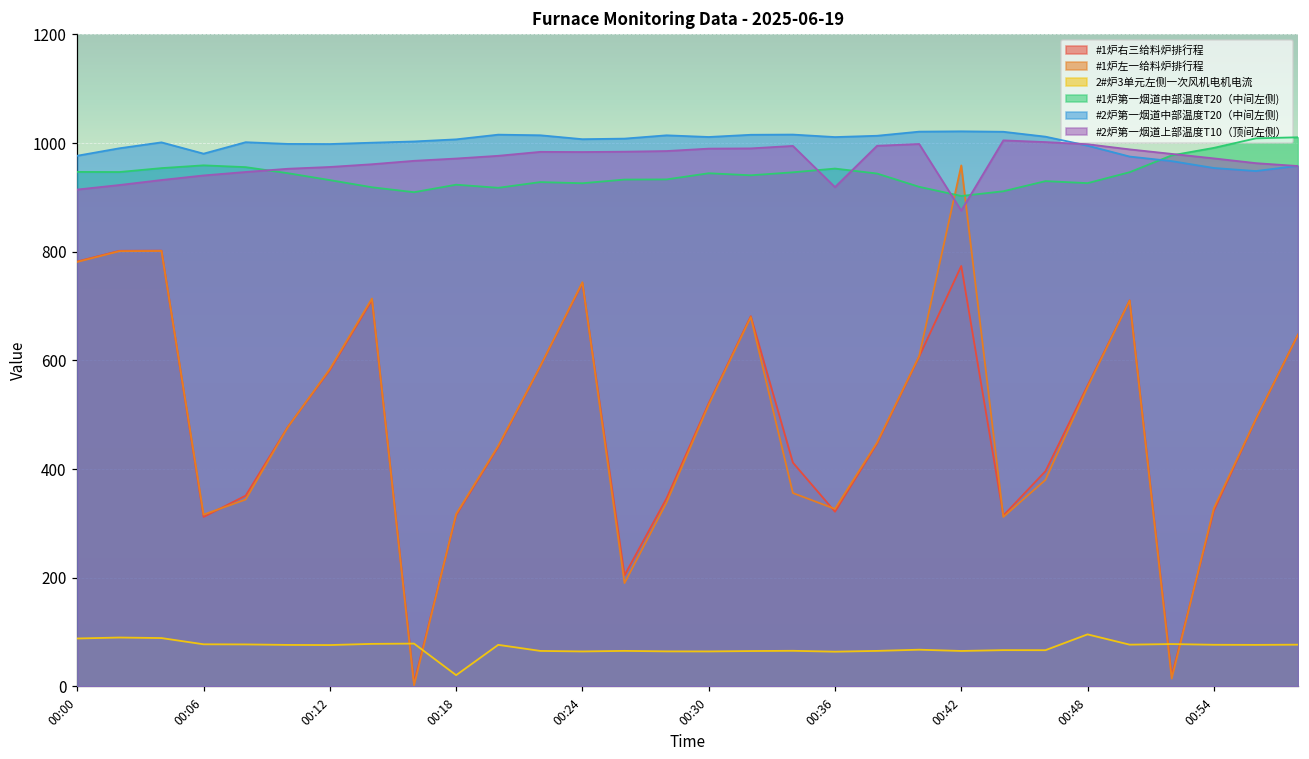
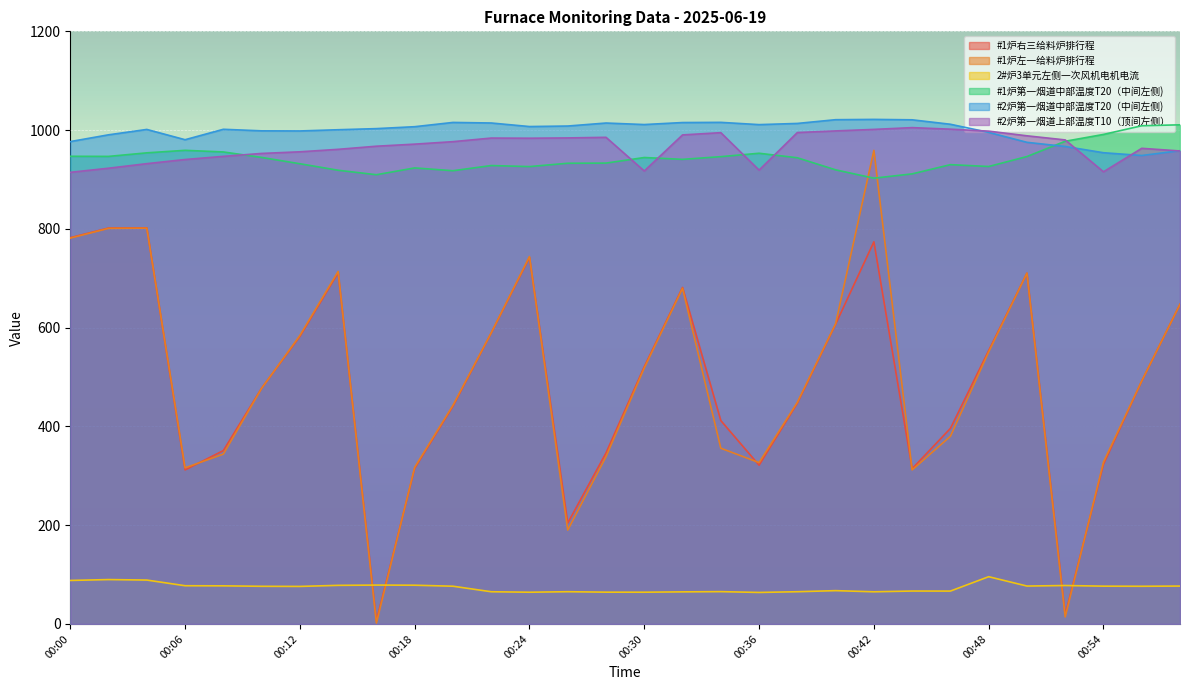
  {
    "2#炉3单元左侧一次风机电机电流": {
      "00:00": 90,
      "00:06": 80,
      "00:12": 80,
-     "00:18": 20,
+     "00:18": 80,
      "00:24": 60,
      "00:30": 60,
      "00:36": 60,
      "00:42": 70,
      "00:48": 100,
      "00:54": 80
    },
    "#1炉第一烟道中部温度T20（中间左侧)": {
      "00:00": 950,
      "00:06": 960,
      "00:12": 930,
      "00:18": 920,
      "00:24": 930,
      "00:30": 940,
      "00:36": 950,
      "00:42": 900,
      "00:48": 930,
      "00:54": 990
    },
    "#2炉第一烟道中部温度T20（中间左侧)": {
      "00:00": 980,
      "00:06": 980,
      "00:12": 1000,
      "00:18": 1010,
      "00:24": 1010,
      "00:30": 1010,
      "00:36": 1010,
      "00:42": 1020,
      "00:54": 950
    },
    "#2炉第一烟道上部温度T10（顶间左侧）": {
      "00:00": 910,
      "00:06": 940,
      "00:12": 960,
      "00:18": 970,
      "00:24": 980,
-     "00:30": 990,
+     "00:30": 920,
      "00:36": 920,
-     "00:42": 880,
-     "00:54": 970
+     "00:42": 1000,
+     "00:54": 920
    }
  }
